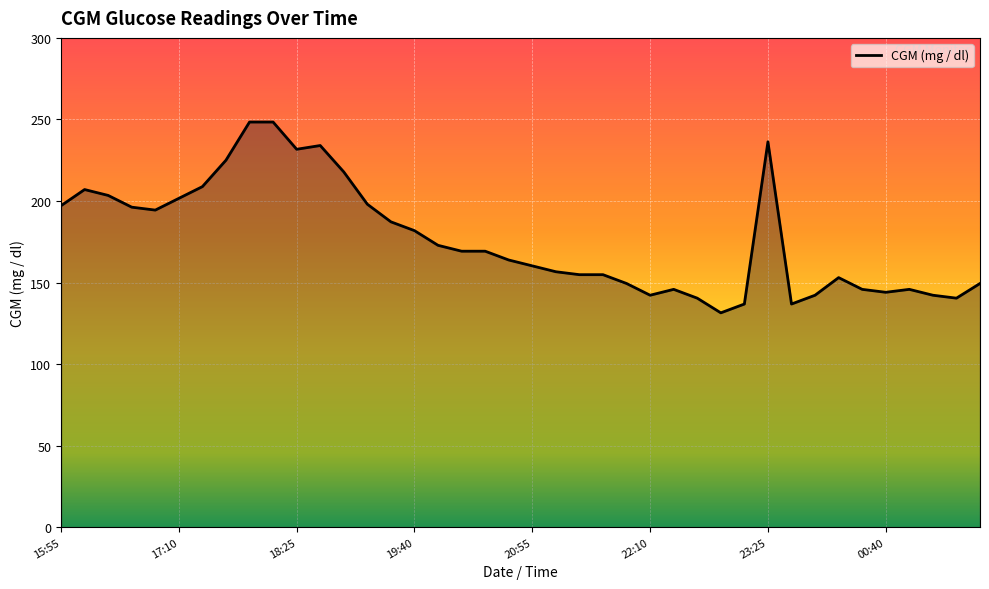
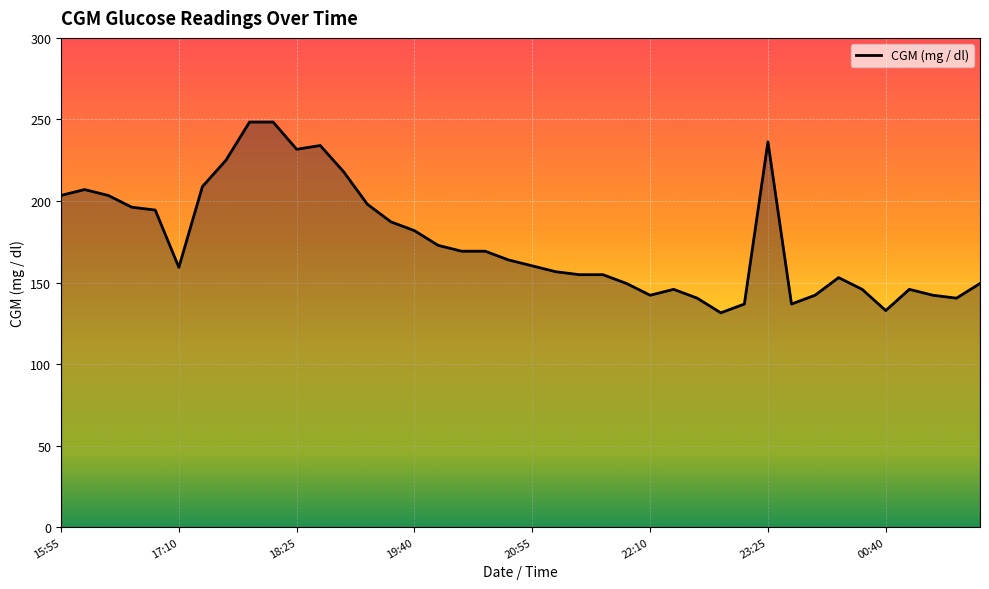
  {
-   "15:55": 197,
-   "17:10": 202,
+   "15:55": 203,
+   "17:10": 159,
    "18:25": 232,
    "19:40": 182,
    "20:55": 160,
    "22:10": 142,
    "23:25": 236,
-   "00:40": 144
+   "00:40": 133
  }
